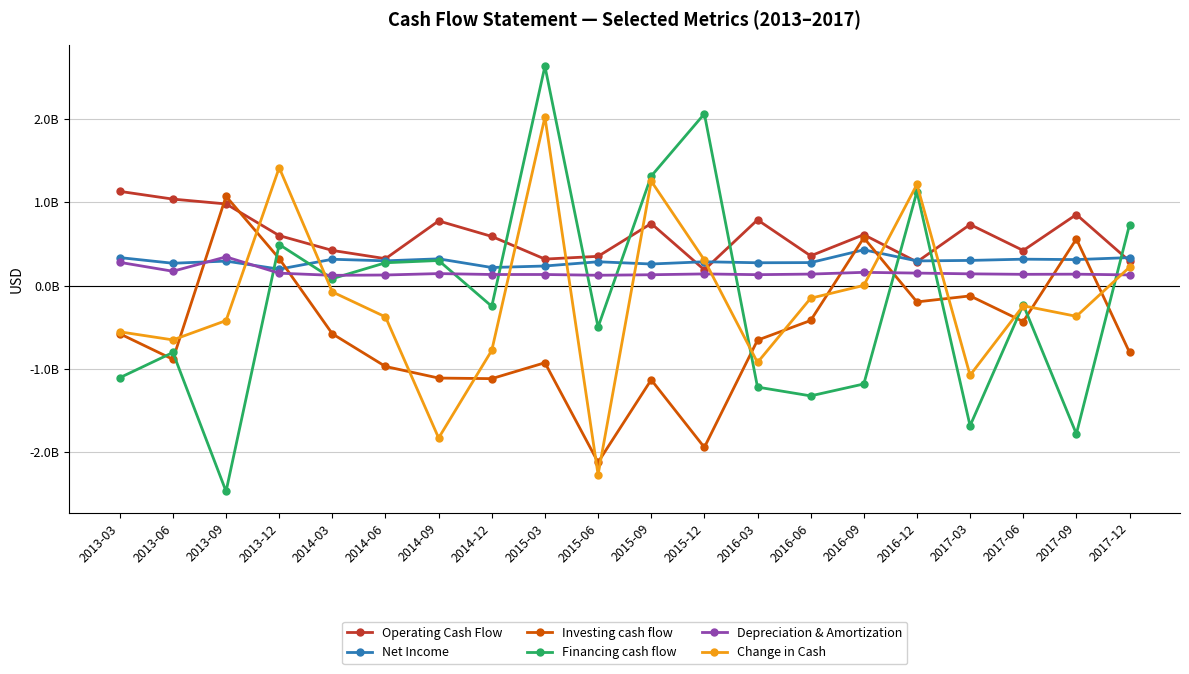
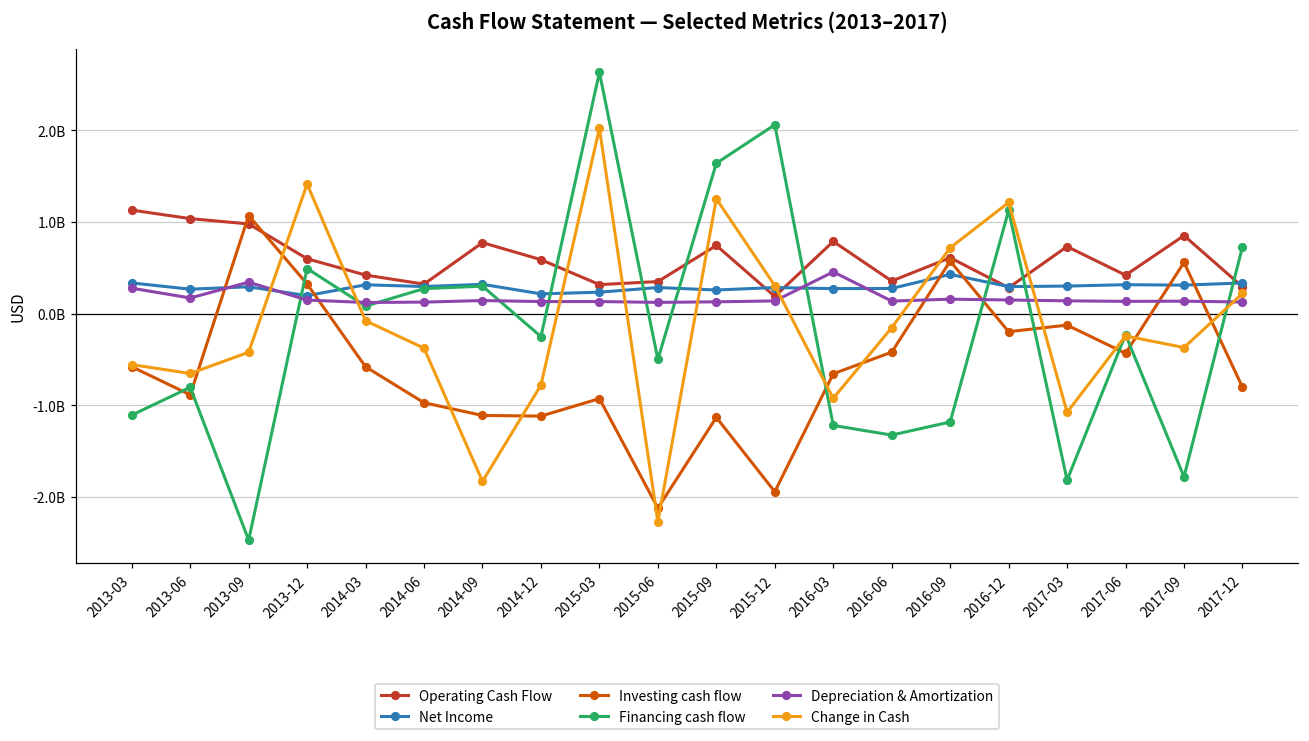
  {
    "Net Income": {
      "2013-03": 300000000,
      "2013-06": 300000000,
      "2013-09": 300000000,
      "2013-12": 200000000,
      "2014-03": 300000000,
      "2014-12": 200000000,
      "2015-03": 200000000,
      "2015-06": 300000000,
      "2015-09": 300000000,
      "2016-03": 300000000,
      "2016-06": 300000000,
      "2016-09": 400000000,
      "2017-03": 300000000,
      "2017-06": 300000000,
      "2017-09": 300000000,
      "2017-12": 300000000
    },
    "Financing cash flow": {
      "2013-03": -1100000000,
      "2013-06": -800000000,
      "2013-09": -2500000000,
      "2013-12": 500000000,
      "2014-03": 100000000,
      "2014-12": -300000000,
      "2015-03": 2600000000,
      "2015-06": -500000000,
-     "2015-09": 1300000000,
+     "2015-09": 1600000000,
      "2015-12": 2100000000,
      "2016-03": -1200000000,
      "2016-06": -1300000000,
      "2016-09": -1200000000,
      "2016-12": 1100000000,
-     "2017-03": -1700000000,
+     "2017-03": -1800000000,
      "2017-09": -1800000000,
      "2017-12": 700000000
    },
    "Depreciation & Amortization": {
      "2013-03": 300000000,
      "2013-06": 200000000,
      "2013-09": 300000000,
      "2013-12": 100000000,
      "2014-03": 100000000,
      "2014-06": 100000000,
      "2014-09": 100000000,
      "2014-12": 100000000,
      "2015-03": 100000000,
      "2015-06": 100000000,
      "2015-09": 100000000,
      "2015-12": 100000000,
-     "2016-03": 100000000,
+     "2016-03": 500000000,
      "2016-06": 100000000,
      "2016-09": 200000000,
      "2016-12": 100000000,
      "2017-03": 100000000,
      "2017-06": 100000000,
      "2017-09": 100000000,
      "2017-12": 100000000
    },
    "Change in Cash": {
      "2013-06": -700000000,
      "2013-09": -400000000,
      "2013-12": 1400000000,
      "2014-03": -100000000,
      "2014-06": -400000000,
      "2014-09": -1800000000,
      "2014-12": -800000000,
      "2015-03": 2000000000,
      "2015-06": -2300000000,
      "2015-09": 1300000000,
      "2016-03": -900000000,
      "2016-06": -200000000,
-     "2016-09": 0,
+     "2016-09": 700000000,
      "2016-12": 1200000000,
      "2017-03": -1100000000,
      "2017-09": -400000000,
      "2017-12": 200000000
    }
  }
